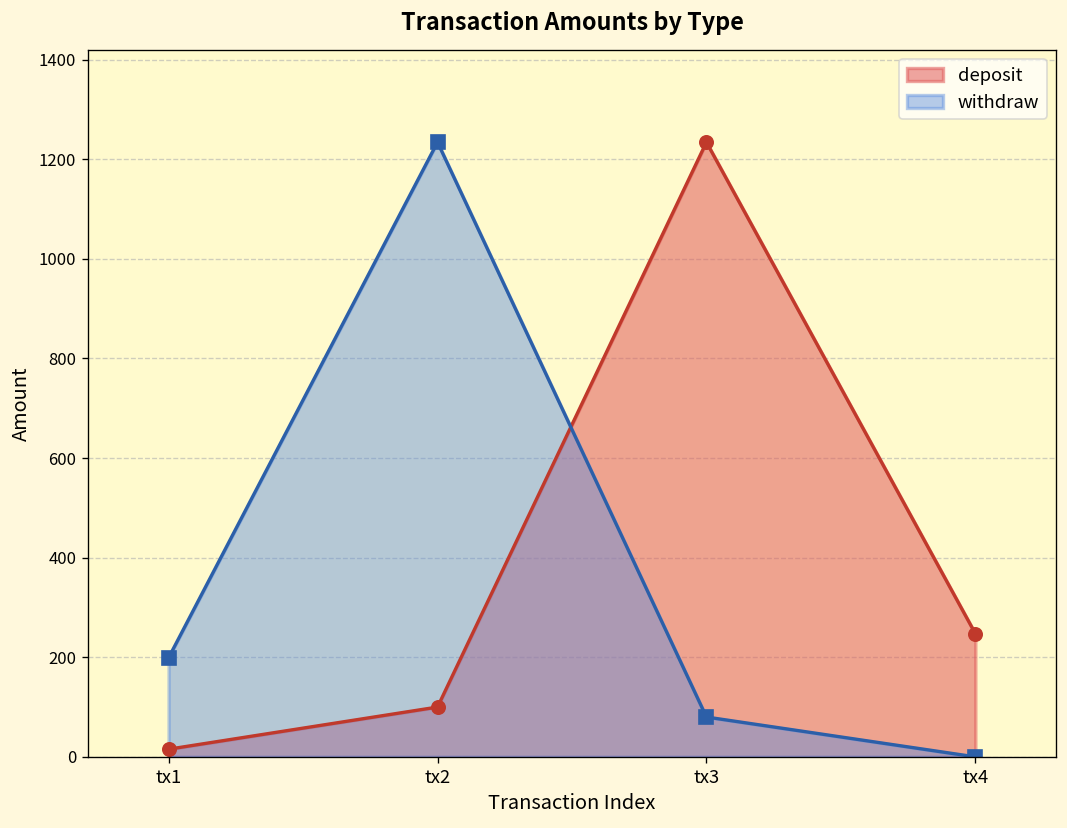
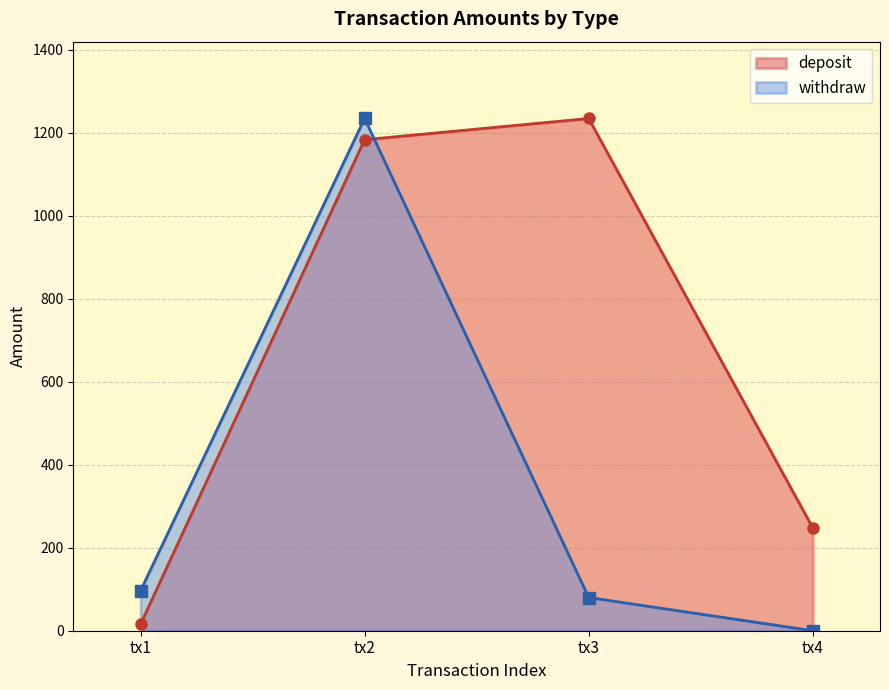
  {
    "deposit": {
      "tx1": 20,
-     "tx2": 100,
+     "tx2": 1180,
      "tx3": 1230,
      "tx4": 250
    },
    "withdraw": {
-     "tx1": 200,
+     "tx1": 100,
      "tx2": 1230,
      "tx3": 80,
      "tx4": 0
    }
  }
